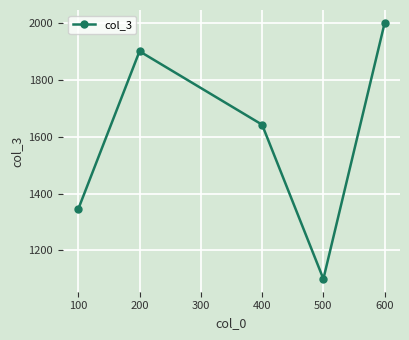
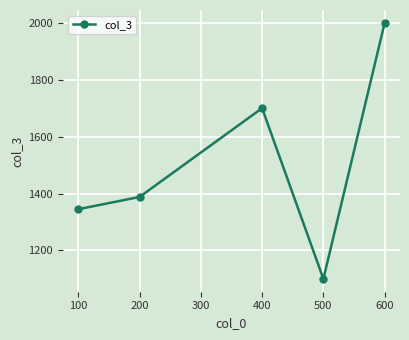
  {
    "100": 1350,
-   "200": 1900,
-   "400": 1640,
+   "200": 1390,
+   "400": 1700,
    "500": 1100,
    "600": 2000
  }
